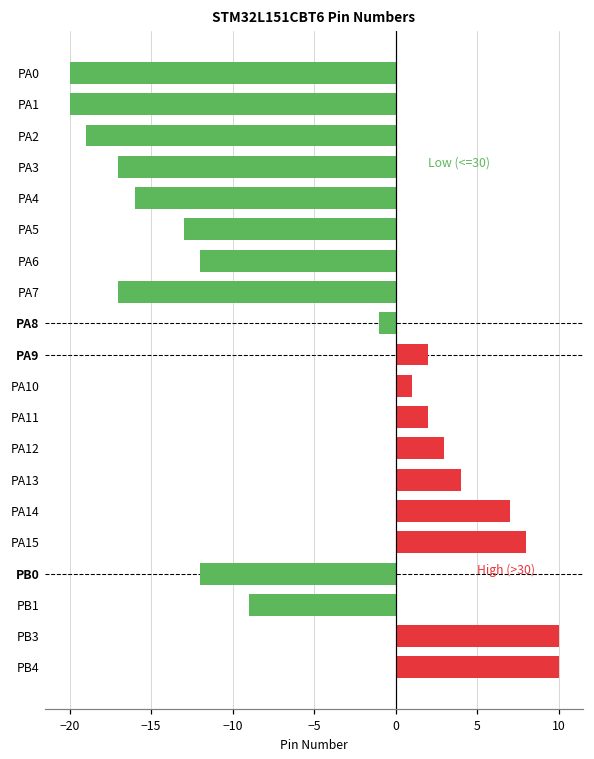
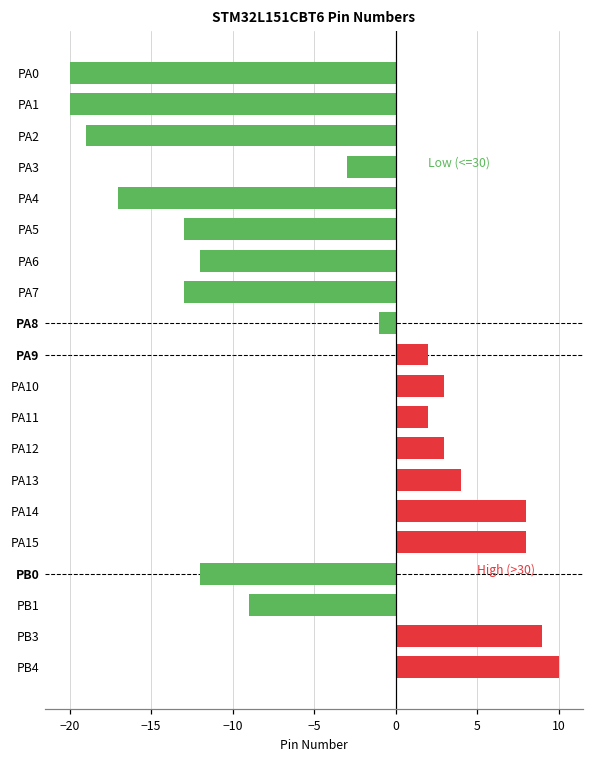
  {
    "PA0": -20.0,
    "PA1": -20.0,
    "PA2": -19.0,
-   "PA3": -17.0,
-   "PA4": -16.0,
+   "PA3": -3.0,
+   "PA4": -17.0,
    "PA5": -13.0,
    "PA6": -12.0,
-   "PA7": -17.0,
+   "PA7": -13.0,
    "PA8": -1.0,
    "PA9": 2.0,
-   "PA10": 1.0,
+   "PA10": 3.0,
    "PA11": 2.0,
    "PA12": 3.0,
    "PA13": 4.0,
-   "PA14": 7.0,
+   "PA14": 8.0,
    "PB0": -12.0,
    "PB1": -9.0,
-   "PB3": 10.0,
+   "PB3": 9.0,
    "PB4": 10.0
  }
